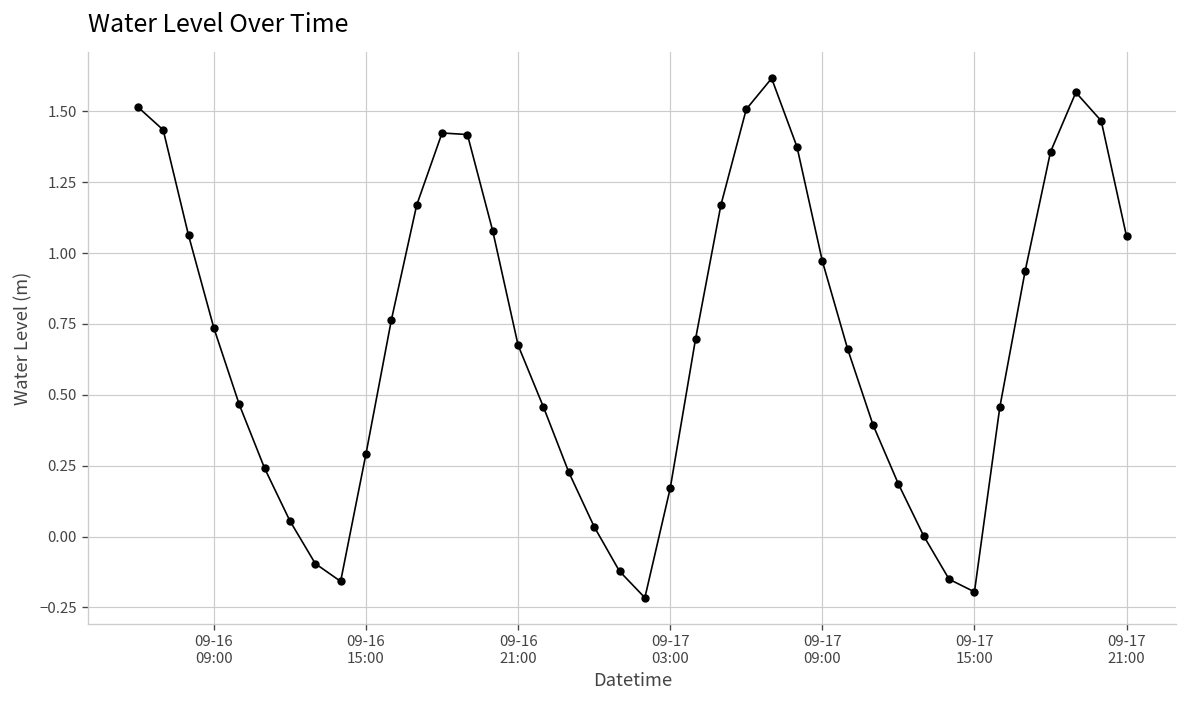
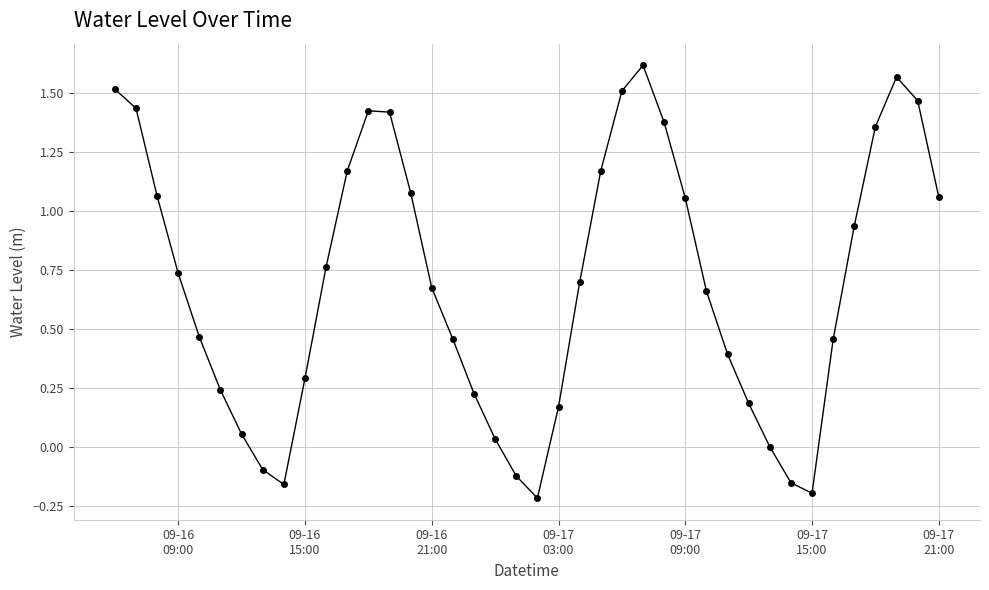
  {
    "09-16 09:00": 0.74,
    "09-16 15:00": 0.29,
    "09-16 21:00": 0.67,
    "09-17 03:00": 0.17,
-   "09-17 09:00": 0.97,
+   "09-17 09:00": 1.05,
    "09-17 15:00": -0.20,
    "09-17 21:00": 1.06
  }
